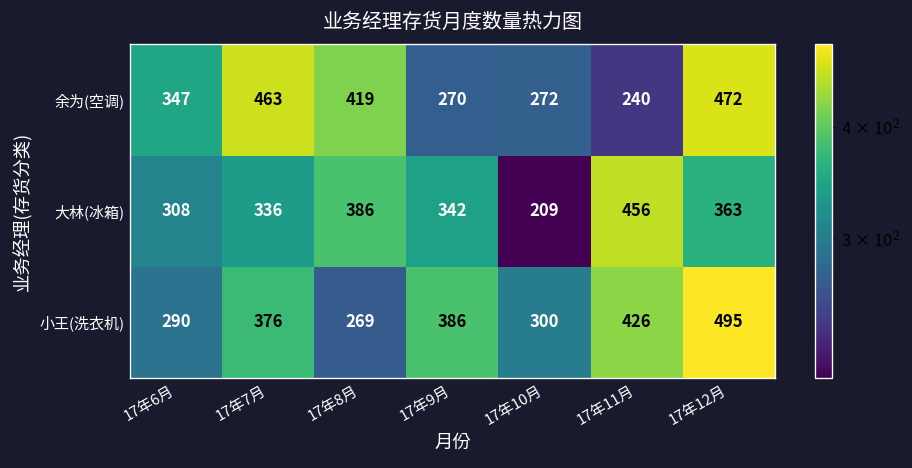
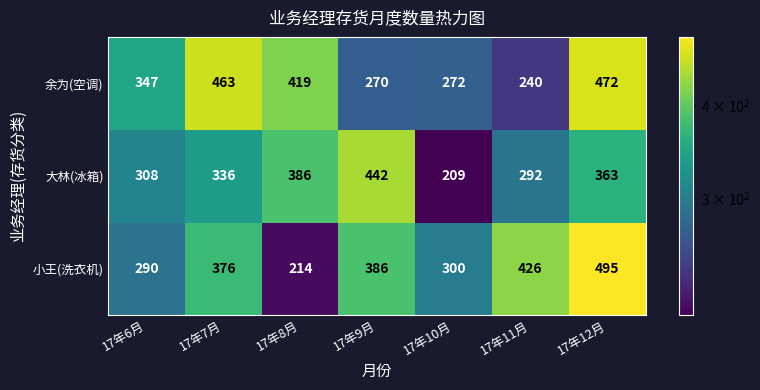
  {
    "余为(空调)": {
      "17年6月": 347,
      "17年7月": 463,
      "17年8月": 419,
      "17年9月": 270,
      "17年10月": 272,
      "17年11月": 240,
      "17年12月": 472
    },
    "大林(冰箱)": {
      "17年6月": 308,
      "17年7月": 336,
      "17年8月": 386,
-     "17年9月": 342,
+     "17年9月": 442,
      "17年10月": 209,
-     "17年11月": 456,
+     "17年11月": 292,
      "17年12月": 363
    },
    "小王(洗衣机)": {
      "17年6月": 290,
      "17年7月": 376,
-     "17年8月": 269,
+     "17年8月": 214,
      "17年9月": 386,
      "17年10月": 300,
      "17年11月": 426,
      "17年12月": 495
    }
  }
